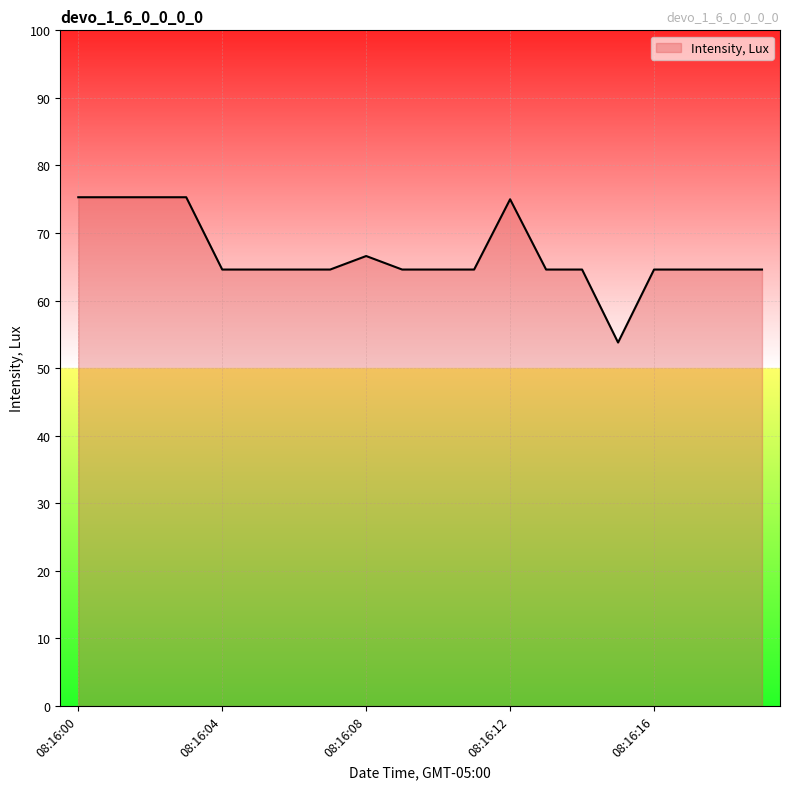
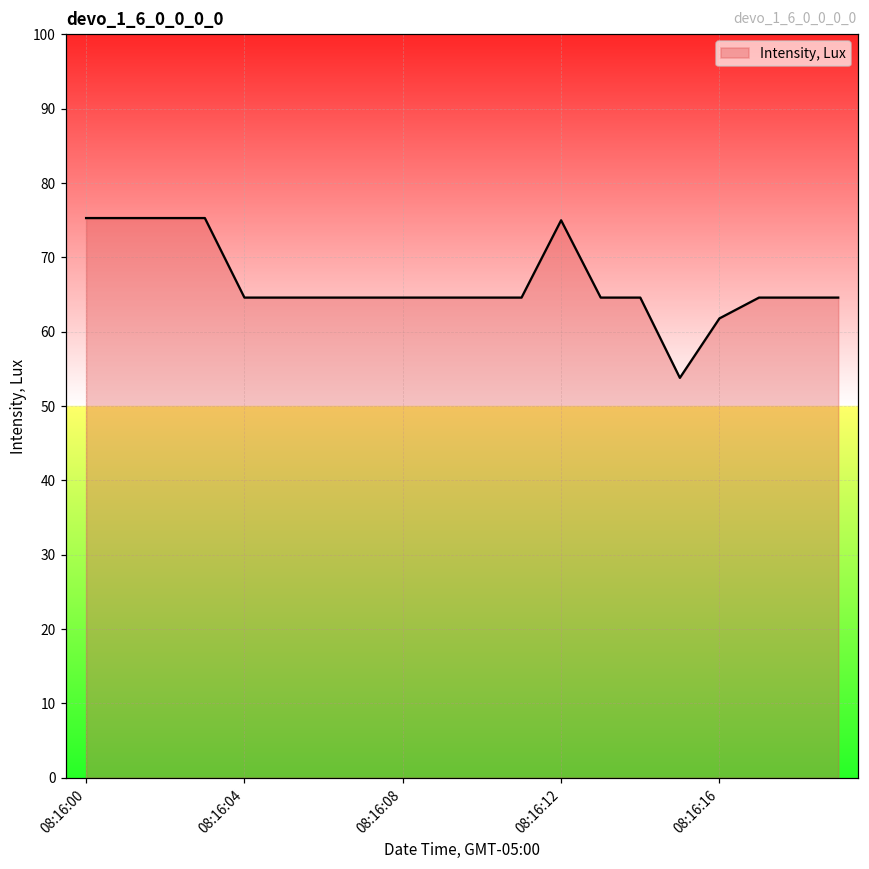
  {
    "08:16:00": 75,
    "08:16:04": 65,
-   "08:16:08": 67,
+   "08:16:08": 65,
    "08:16:12": 75,
-   "08:16:16": 65
+   "08:16:16": 62
  }
